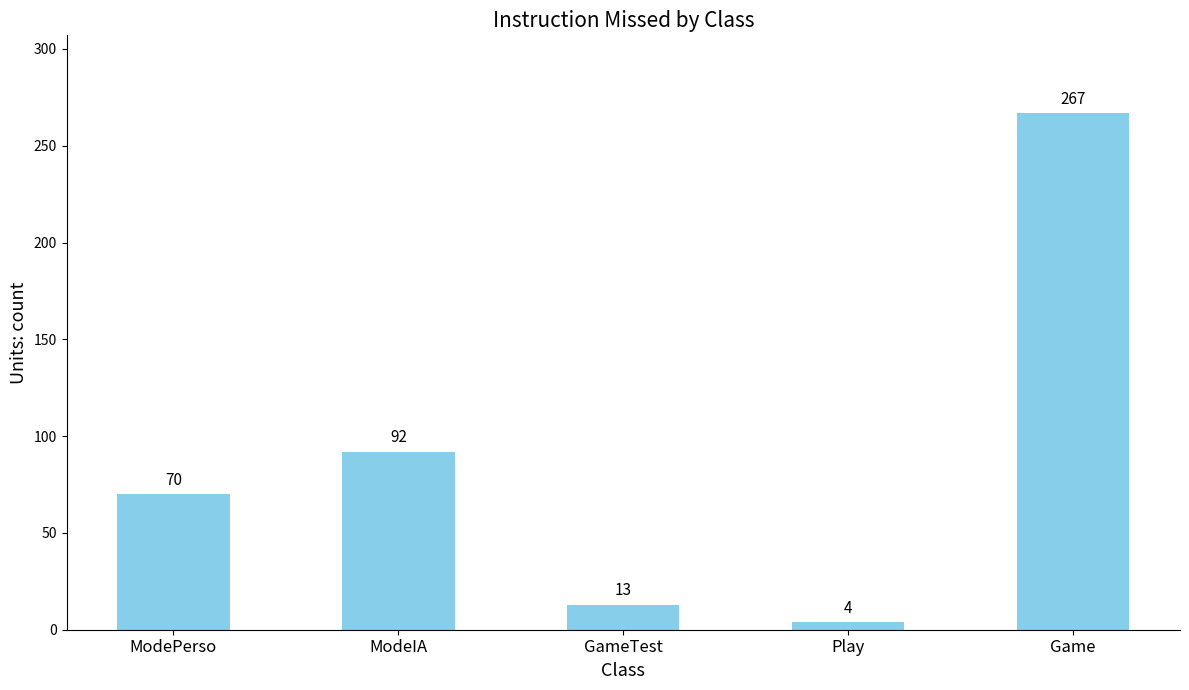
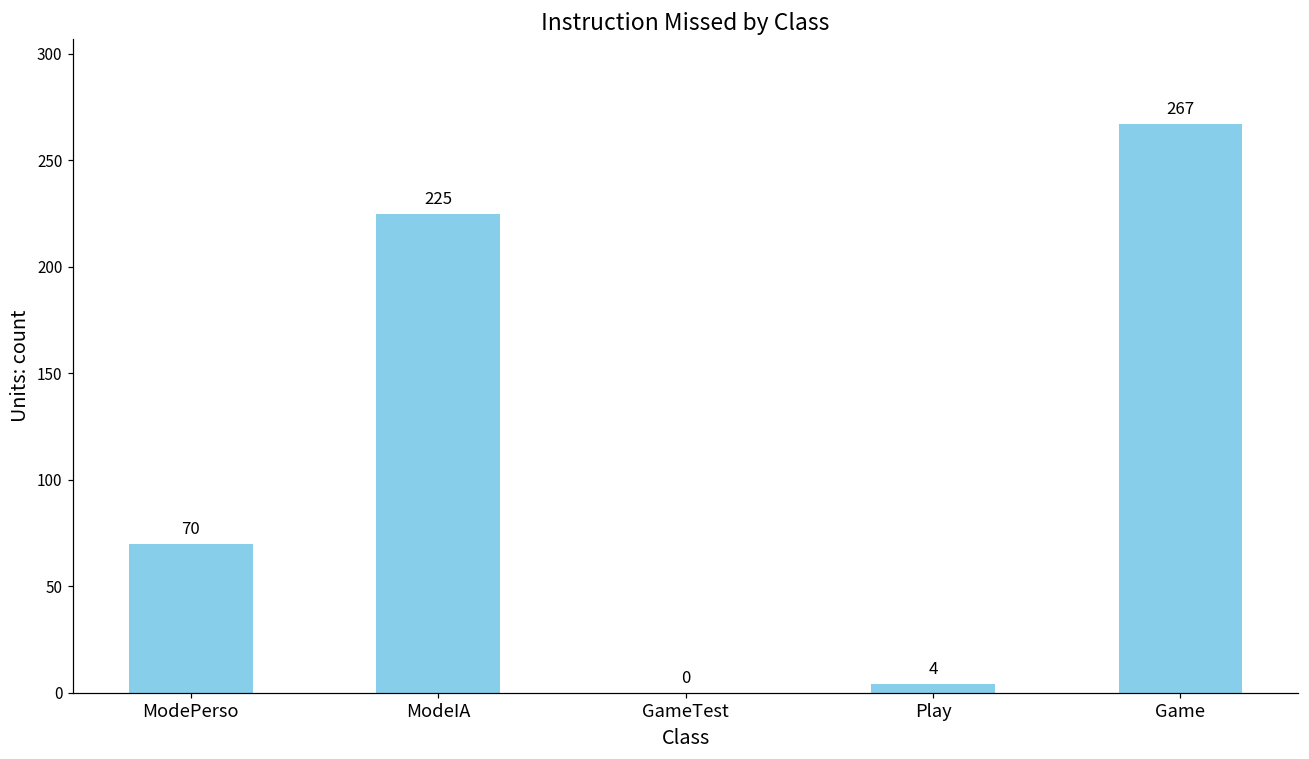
  {
    "ModePerso": 70,
-   "ModeIA": 92,
-   "GameTest": 13,
+   "ModeIA": 225,
+   "GameTest": 0,
    "Play": 4,
    "Game": 267
  }
